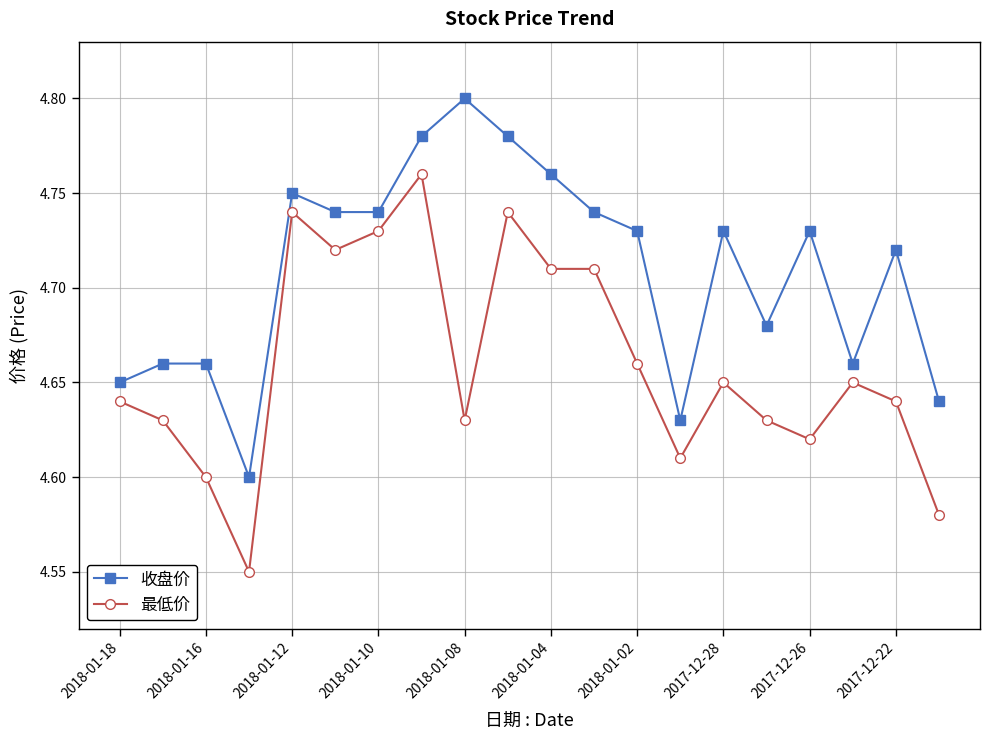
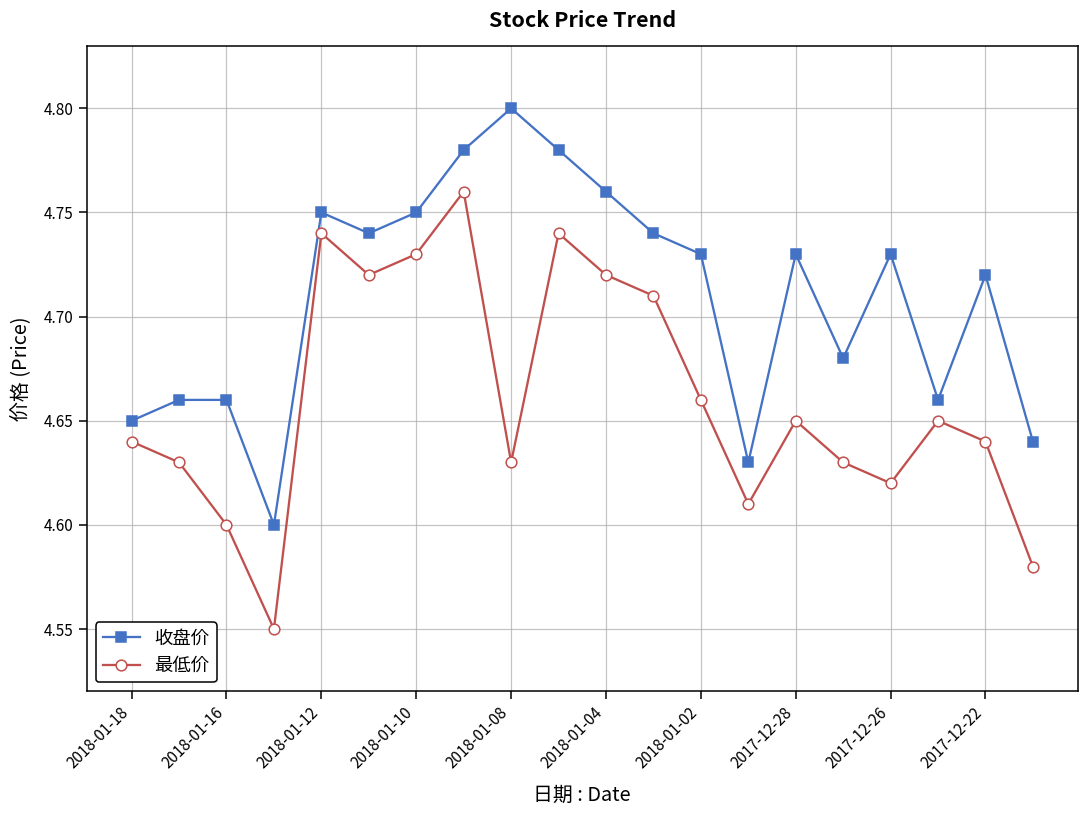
  {
    "收盘价": {
      "2018-01-18": 4.65,
      "2018-01-16": 4.66,
      "2018-01-12": 4.75,
-     "2018-01-10": 4.74,
+     "2018-01-10": 4.75,
      "2018-01-08": 4.80,
      "2018-01-04": 4.76,
      "2018-01-02": 4.73,
      "2017-12-28": 4.73,
      "2017-12-26": 4.73,
      "2017-12-22": 4.72
    },
    "最低价": {
      "2018-01-18": 4.64,
      "2018-01-16": 4.60,
      "2018-01-12": 4.74,
      "2018-01-10": 4.73,
      "2018-01-08": 4.63,
-     "2018-01-04": 4.71,
+     "2018-01-04": 4.72,
      "2018-01-02": 4.66,
      "2017-12-28": 4.65,
      "2017-12-26": 4.62,
      "2017-12-22": 4.64
    }
  }
